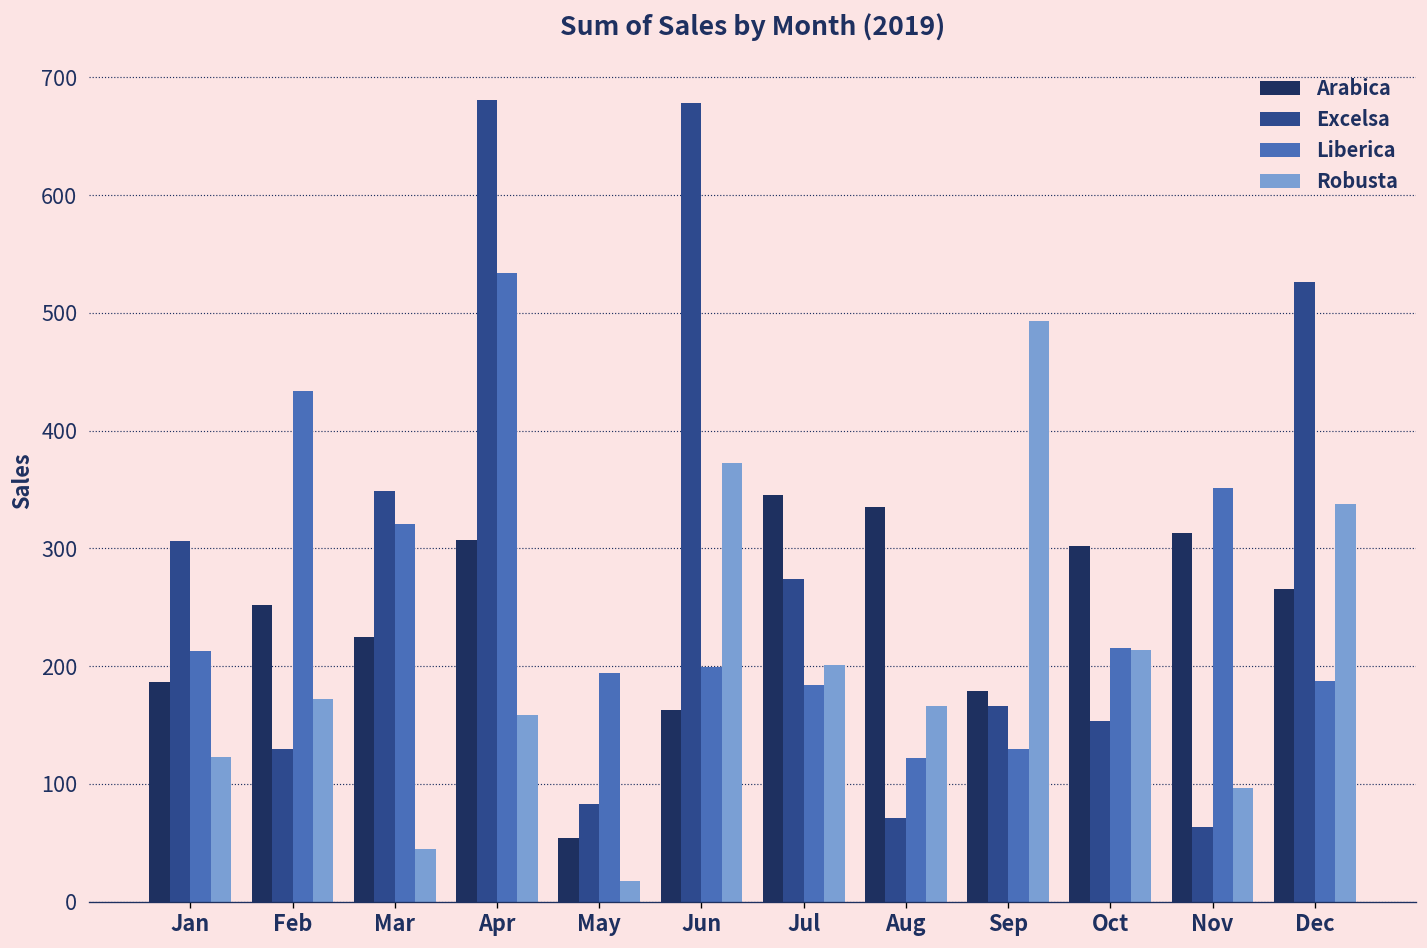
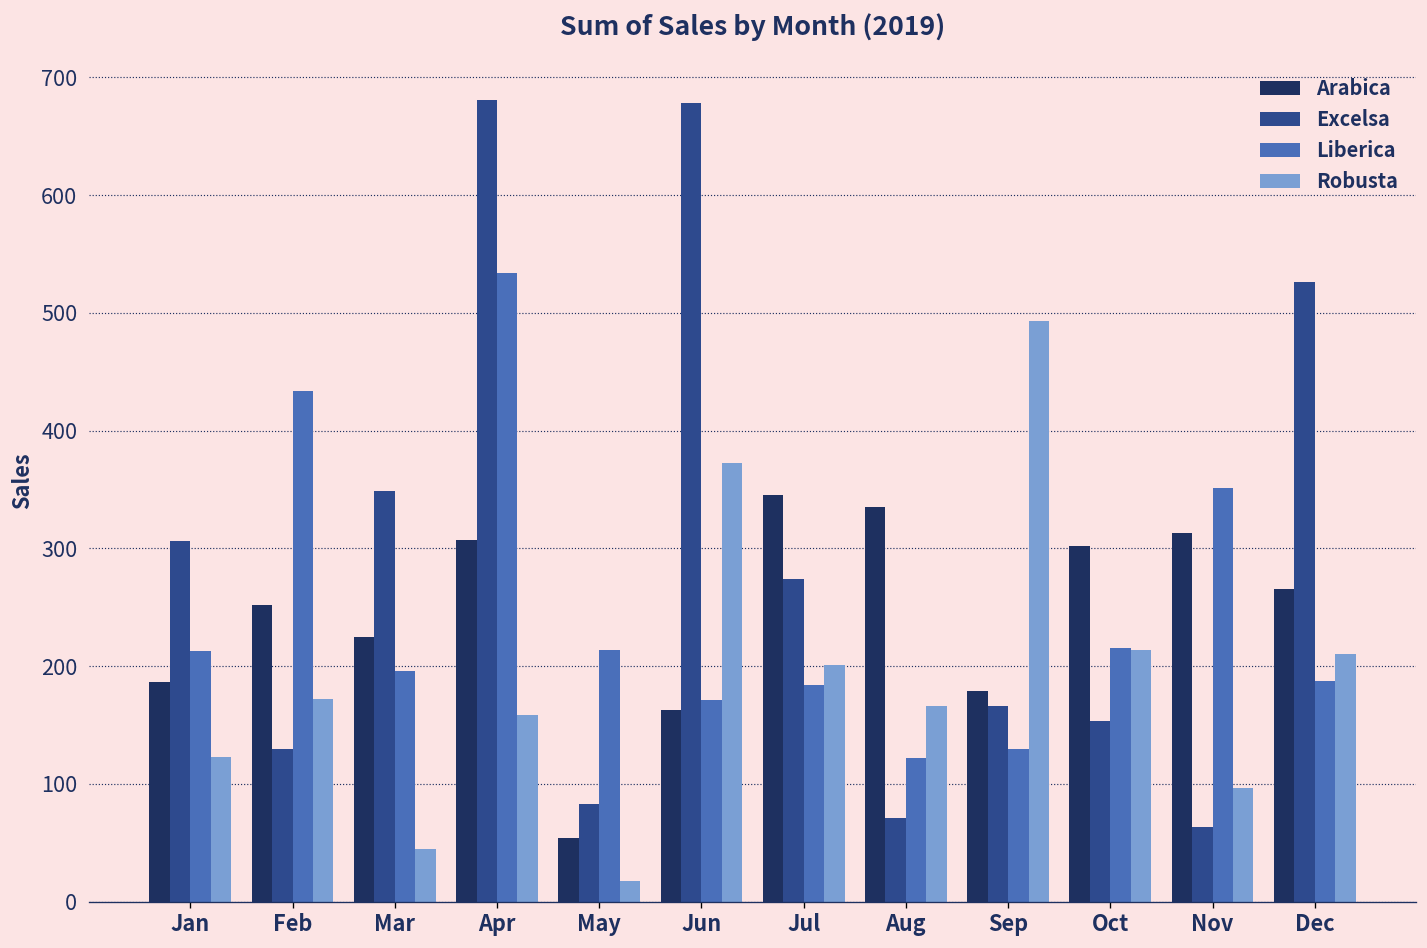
  {
    "Liberica": {
      "Jan": 210,
      "Feb": 430,
-     "Mar": 320,
+     "Mar": 200,
      "Apr": 530,
-     "May": 190,
-     "Jun": 200,
+     "May": 210,
+     "Jun": 170,
      "Jul": 180,
      "Aug": 120,
      "Sep": 130,
      "Oct": 220,
      "Nov": 350,
      "Dec": 190
    },
    "Robusta": {
      "Jan": 120,
      "Feb": 170,
      "Mar": 40,
      "Apr": 160,
      "May": 20,
      "Jun": 370,
      "Jul": 200,
      "Aug": 170,
      "Sep": 490,
      "Oct": 210,
      "Nov": 100,
-     "Dec": 340
+     "Dec": 210
    }
  }
